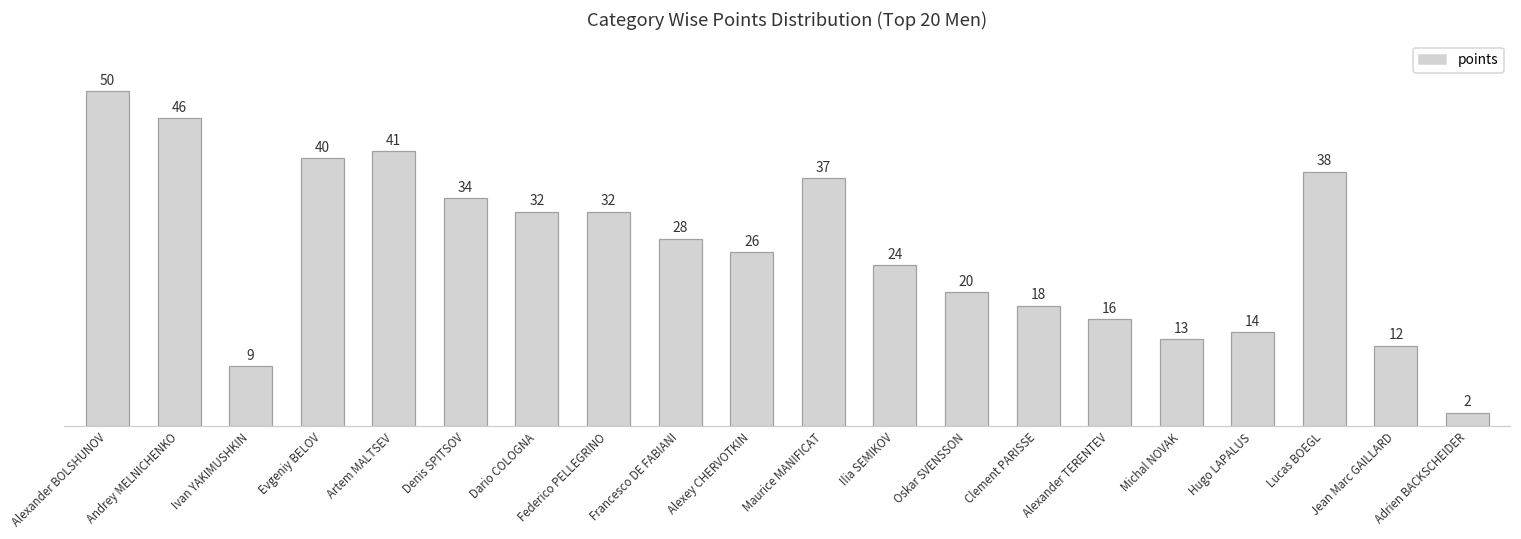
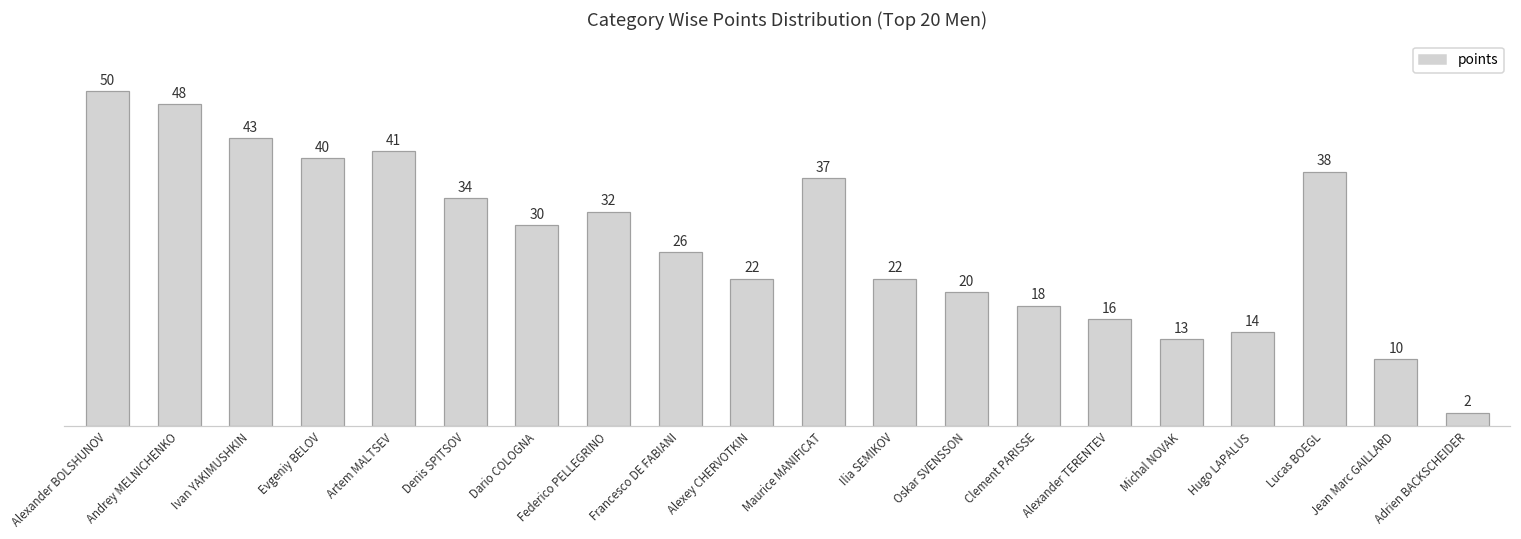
  {
    "Alexander BOLSHUNOV": 50,
-   "Andrey MELNICHENKO": 46,
-   "Ivan YAKIMUSHKIN": 9,
+   "Andrey MELNICHENKO": 48,
+   "Ivan YAKIMUSHKIN": 43,
    "Evgeniy BELOV": 40,
    "Artem MALTSEV": 41,
    "Denis SPITSOV": 34,
-   "Dario COLOGNA": 32,
+   "Dario COLOGNA": 30,
    "Federico PELLEGRINO": 32,
-   "Francesco DE FABIANI": 28,
-   "Alexey CHERVOTKIN": 26,
+   "Francesco DE FABIANI": 26,
+   "Alexey CHERVOTKIN": 22,
    "Maurice MANIFICAT": 37,
-   "Ilia SEMIKOV": 24,
+   "Ilia SEMIKOV": 22,
    "Oskar SVENSSON": 20,
    "Clement PARISSE": 18,
    "Alexander TERENTEV": 16,
    "Michal NOVAK": 13,
    "Hugo LAPALUS": 14,
    "Lucas BOEGL": 38,
-   "Jean Marc GAILLARD": 12,
+   "Jean Marc GAILLARD": 10,
    "Adrien BACKSCHEIDER": 2
  }
